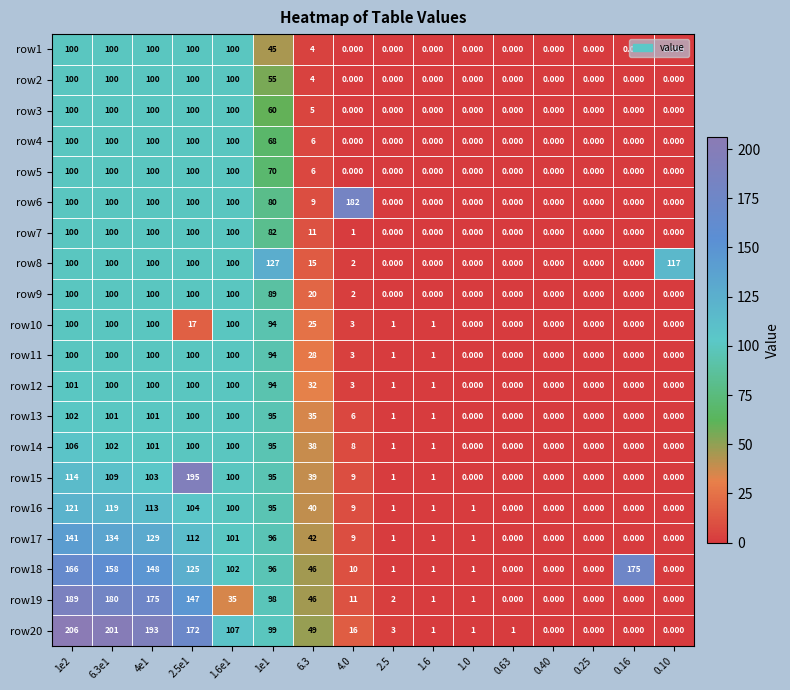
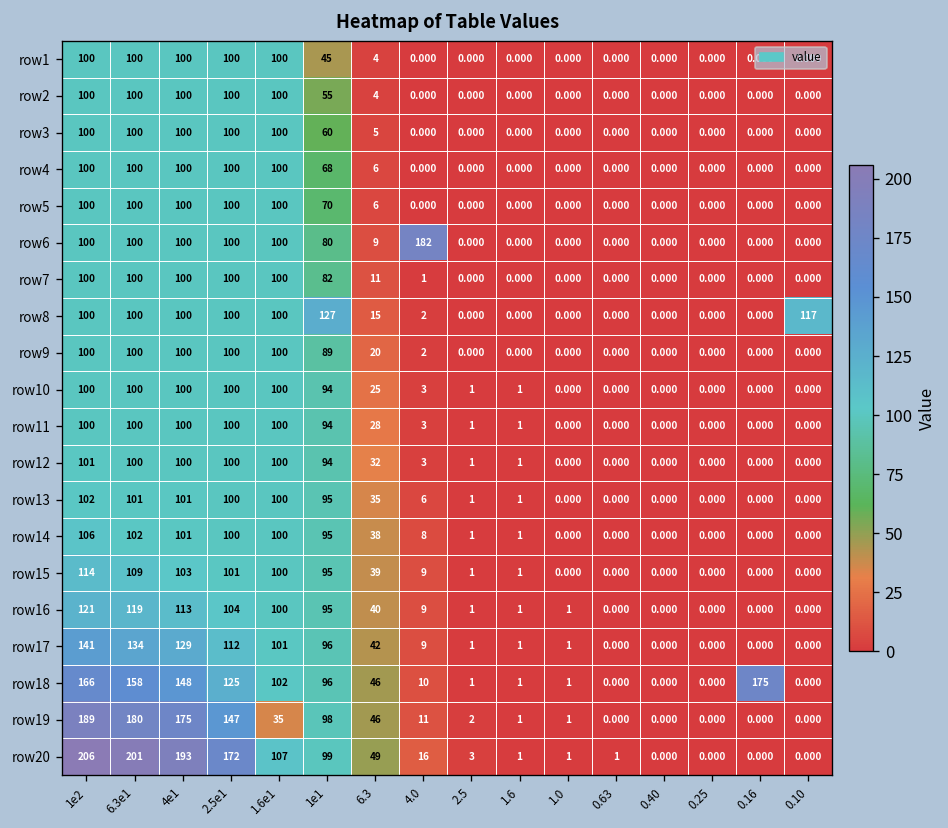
  {
    "row10": {
      "1e2": 100,
      "6.3e1": 100,
      "4e1": 100,
-     "2.5e1": 17,
+     "2.5e1": 100,
      "1.6e1": 100,
      "1e1": 94,
      "6.3": 25,
      "4.0": 3,
      "2.5": 1,
      "1.6": 1,
      "1.0": 0.000,
      "0.63": 0.000,
      "0.40": 0.000,
      "0.25": 0.000,
      "0.16": 0.000,
      "0.10": 0.000
    },
    "row15": {
      "1e2": 114,
      "6.3e1": 109,
      "4e1": 103,
-     "2.5e1": 195,
+     "2.5e1": 101,
      "1.6e1": 100,
      "1e1": 95,
      "6.3": 39,
      "4.0": 9,
      "2.5": 1,
      "1.6": 1,
      "1.0": 0.000,
      "0.63": 0.000,
      "0.40": 0.000,
      "0.25": 0.000,
      "0.16": 0.000,
      "0.10": 0.000
    }
  }
